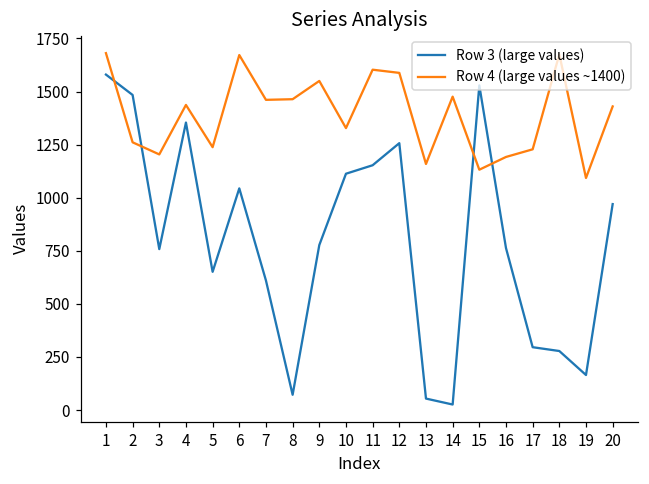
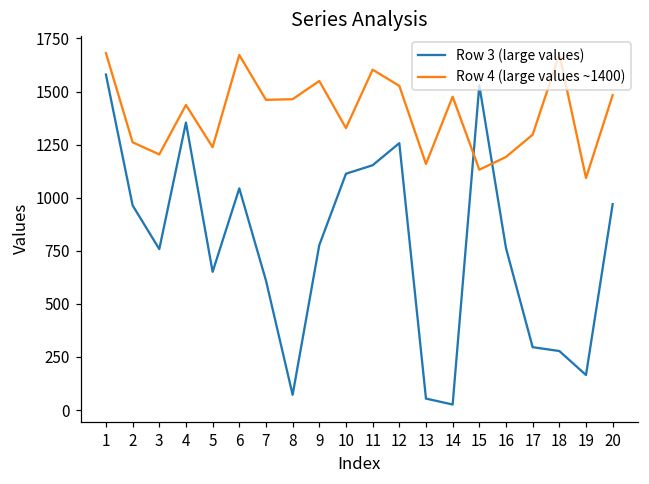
  {
    "Row 3 (large values)": {
      "1": 1580,
-     "2": 1480,
+     "2": 960,
      "3": 760,
      "4": 1350,
      "5": 650,
      "6": 1040,
      "7": 610,
      "8": 70,
      "9": 780,
      "10": 1110,
      "11": 1150,
      "12": 1260,
      "13": 50,
      "14": 30,
      "16": 760,
      "17": 300,
      "18": 280,
      "19": 170,
      "20": 970
    },
    "Row 4 (large values ~1400)": {
      "1": 1680,
      "2": 1260,
      "3": 1200,
      "4": 1440,
      "5": 1240,
      "6": 1670,
      "7": 1460,
      "8": 1460,
      "9": 1550,
      "10": 1330,
      "11": 1600,
-     "12": 1590,
+     "12": 1530,
      "13": 1160,
      "14": 1480,
      "15": 1130,
      "16": 1190,
-     "17": 1230,
+     "17": 1300,
      "19": 1090,
-     "20": 1430
+     "20": 1480
    }
  }
